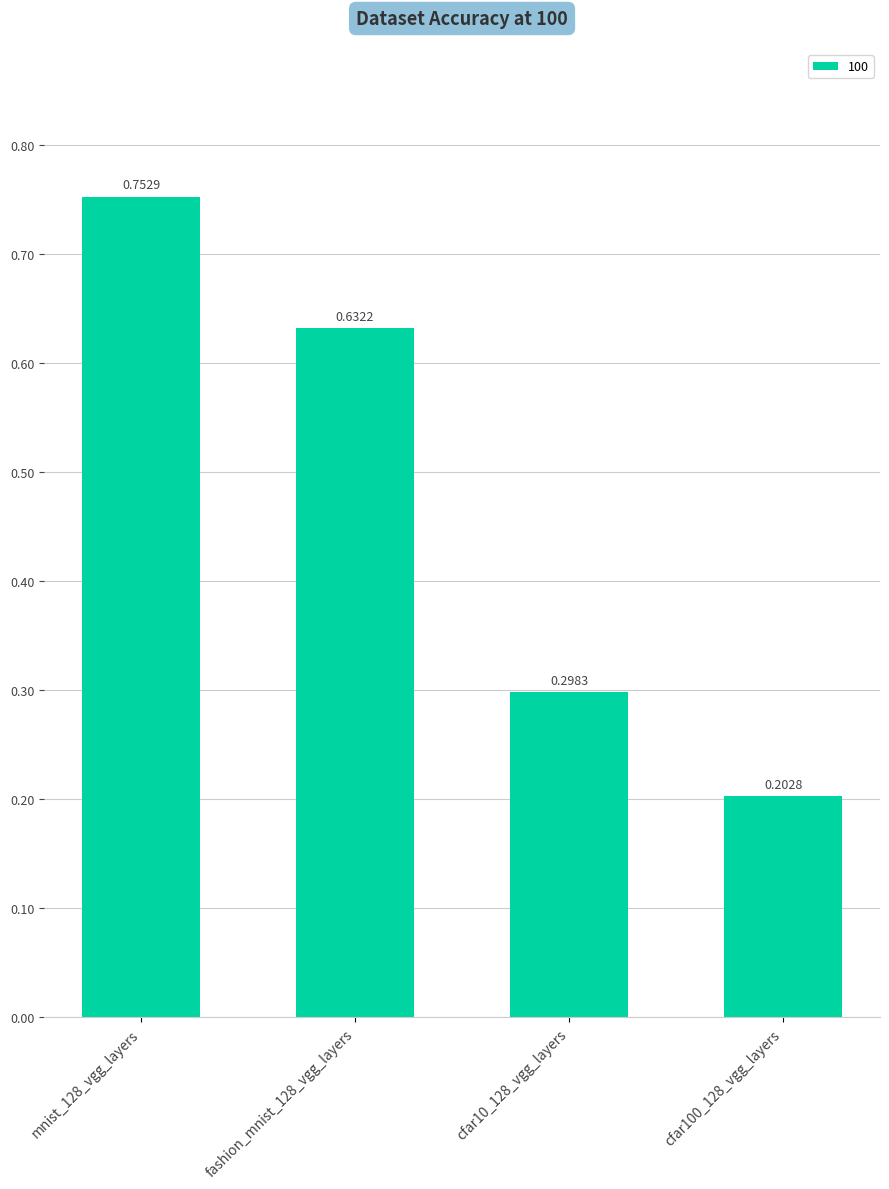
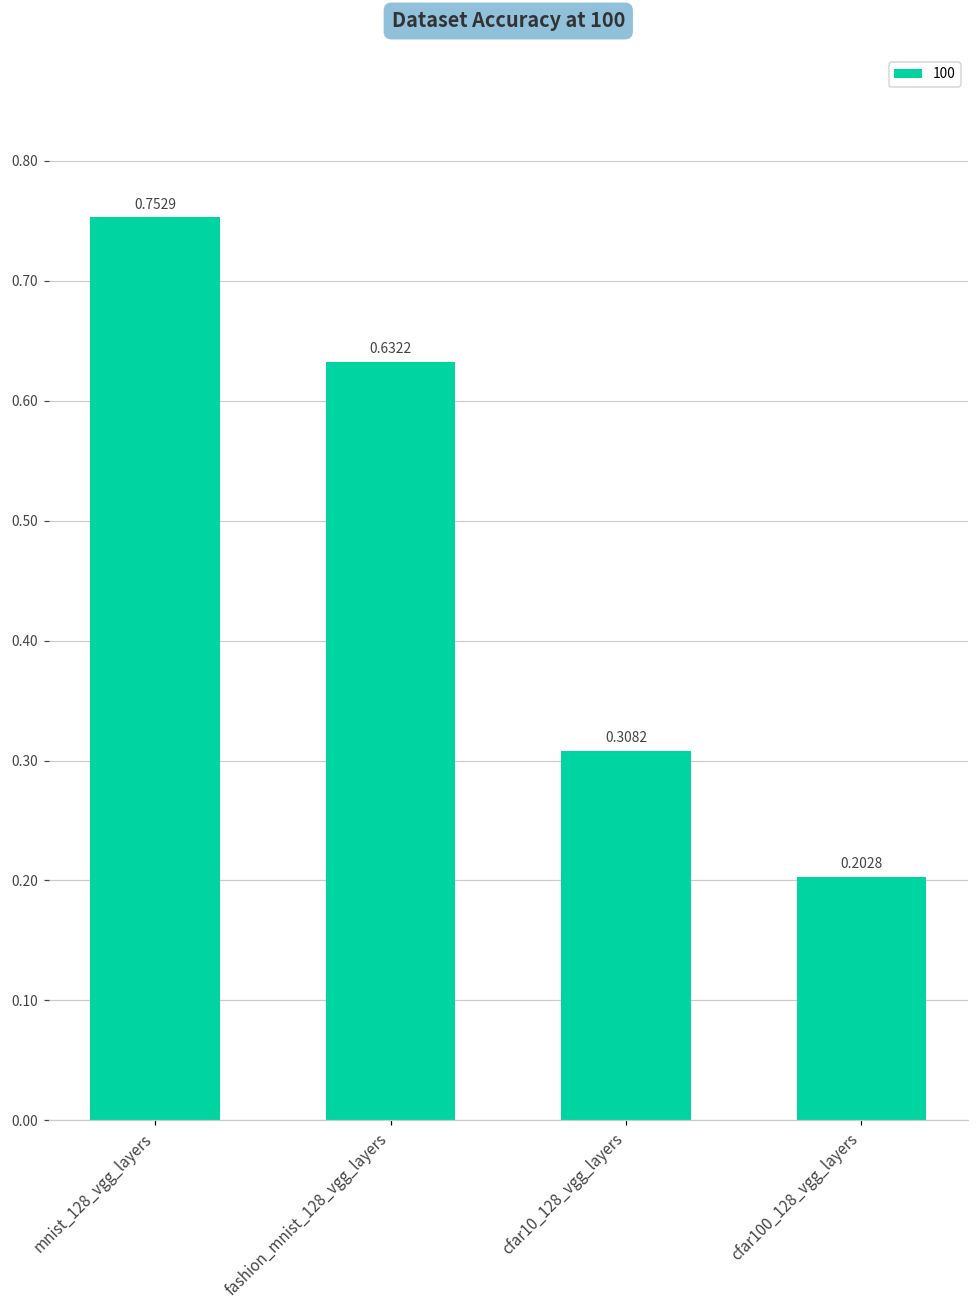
  {
    "mnist_128_vgg_layers": 0.7529,
    "fashion_mnist_128_vgg_layers": 0.6322,
-   "cfar10_128_vgg_layers": 0.2983,
+   "cfar10_128_vgg_layers": 0.3082,
    "cfar100_128_vgg_layers": 0.2028
  }
